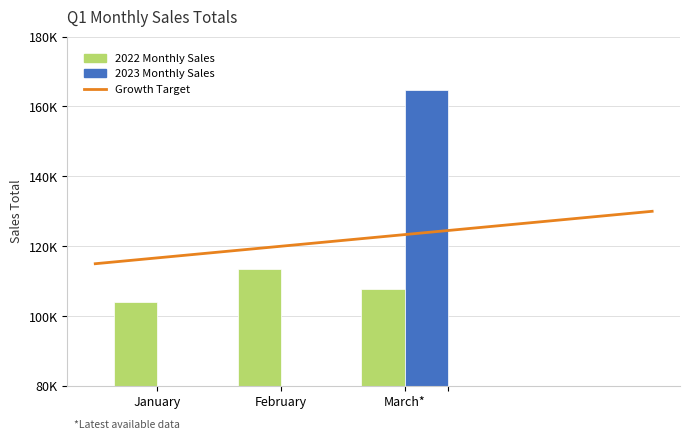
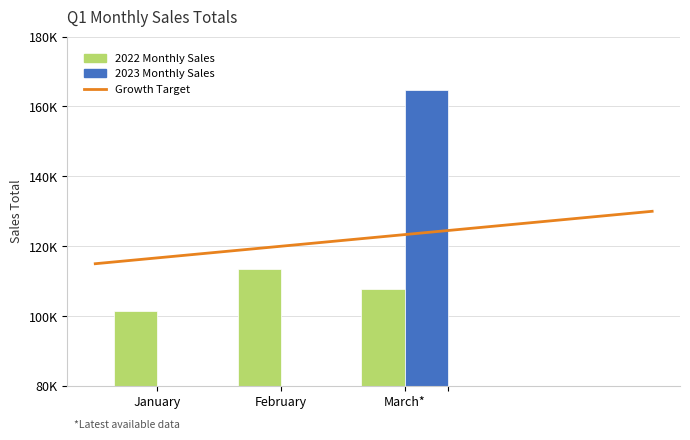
  {
    "2022 Monthly Sales": {
-     "January": 104000,
+     "January": 102000,
      "February": 113000,
      "March*": 108000
    }
  }
